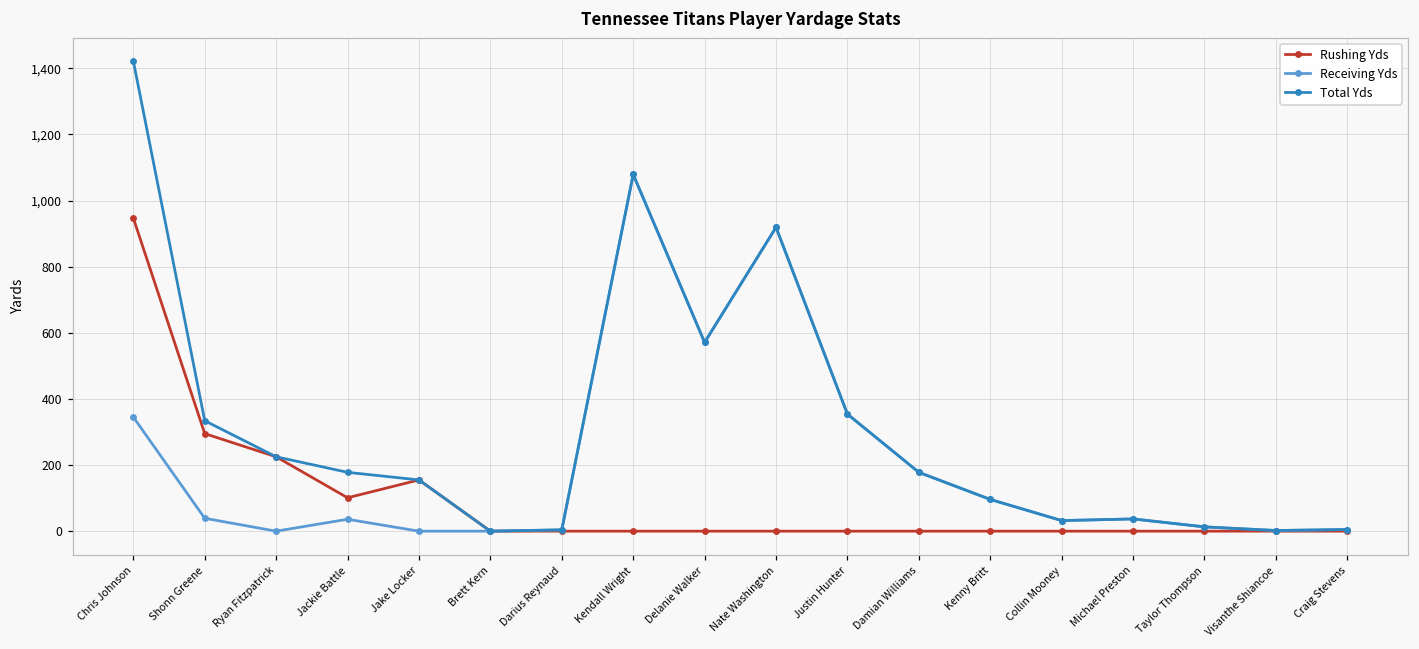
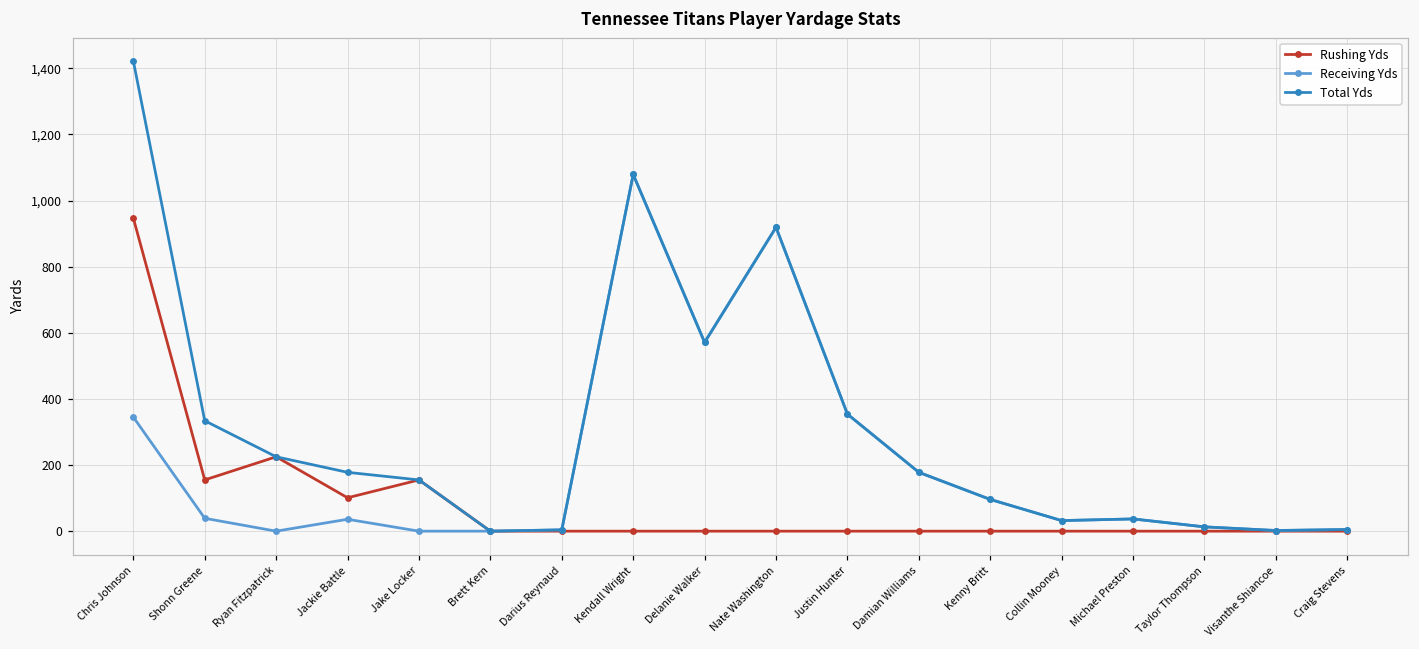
  {
    "Rushing Yds": {
      "Chris Johnson": 950,
-     "Shonn Greene": 300,
+     "Shonn Greene": 160,
      "Jackie Battle": 100,
      "Kendall Wright": 0,
      "Delanie Walker": 0,
      "Nate Washington": 0,
      "Justin Hunter": 0,
      "Damian Williams": 0,
      "Kenny Britt": 0,
      "Collin Mooney": 0,
      "Michael Preston": 0,
      "Taylor Thompson": 0
    }
  }
